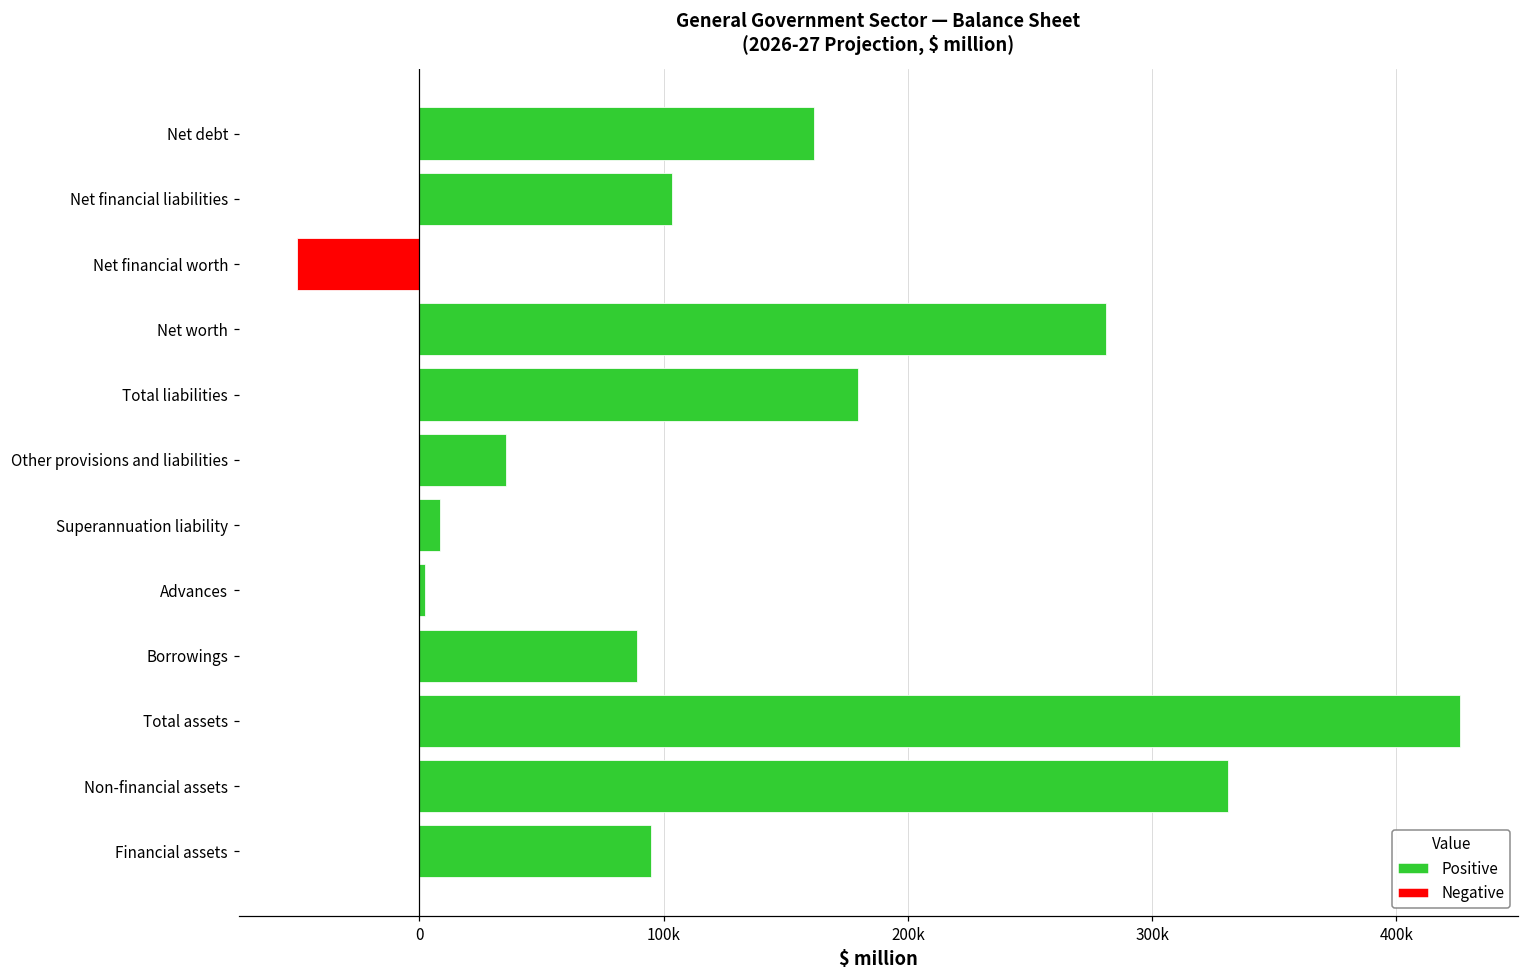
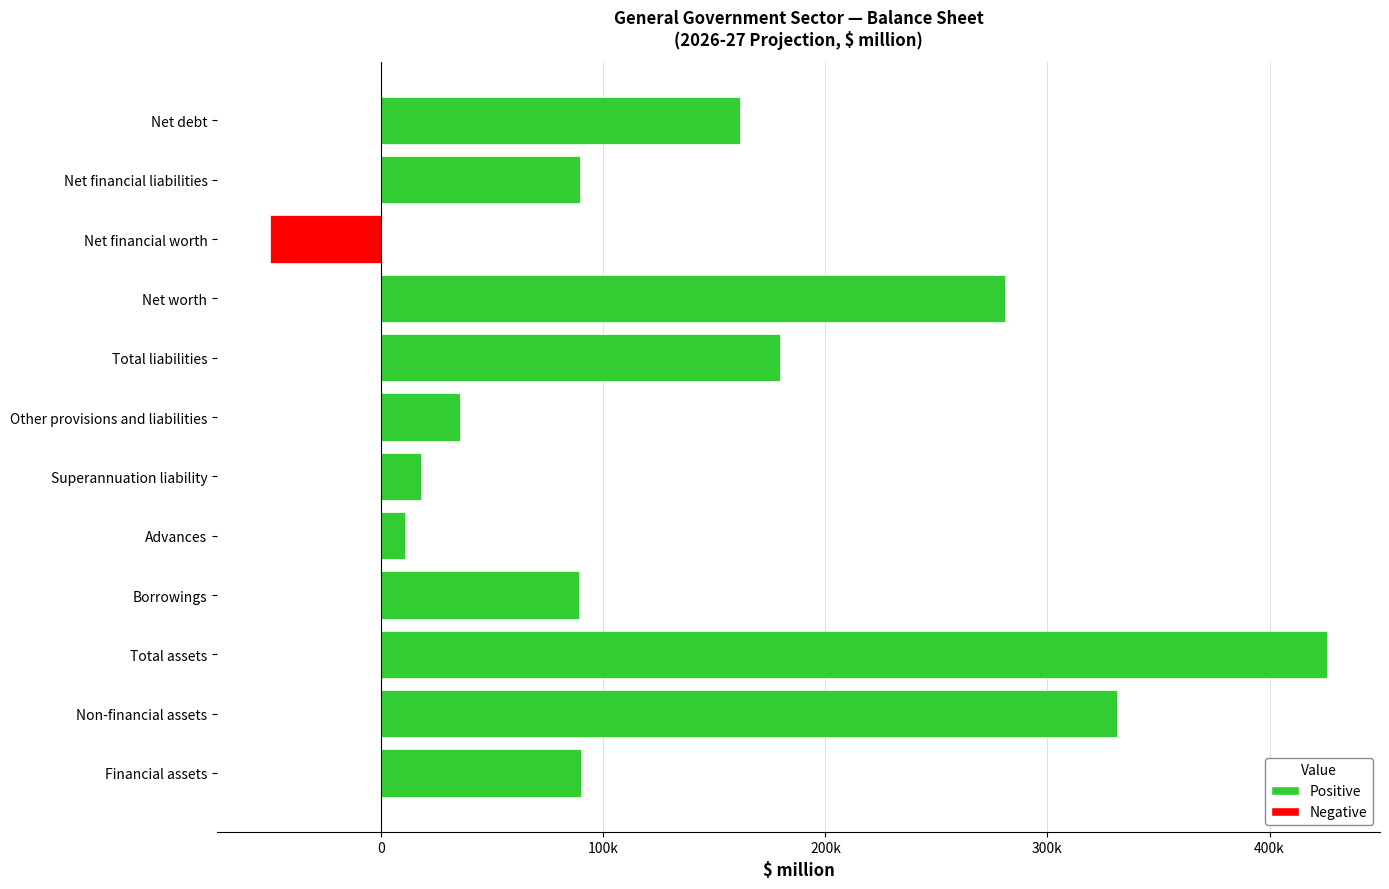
  {
    "Positive": {
      "Net debt": 162000,
-     "Net financial liabilities": 103000,
+     "Net financial liabilities": 90000,
      "Net financial worth": 0,
      "Net worth": 281000,
      "Total liabilities": 180000,
      "Other provisions and liabilities": 36000,
-     "Superannuation liability": 8000,
-     "Advances": 2000,
+     "Superannuation liability": 18000,
+     "Advances": 11000,
      "Borrowings": 89000,
      "Total assets": 426000,
      "Non-financial assets": 331000,
-     "Financial assets": 95000
+     "Financial assets": 90000
    },
    "Negative": {
      "Net debt": 0,
      "Net financial liabilities": 0,
      "Net financial worth": -50000,
      "Net worth": 0,
      "Total liabilities": 0,
      "Other provisions and liabilities": 0,
      "Superannuation liability": 0,
      "Advances": 0,
      "Borrowings": 0,
      "Total assets": 0,
      "Non-financial assets": 0,
      "Financial assets": 0
    }
  }
